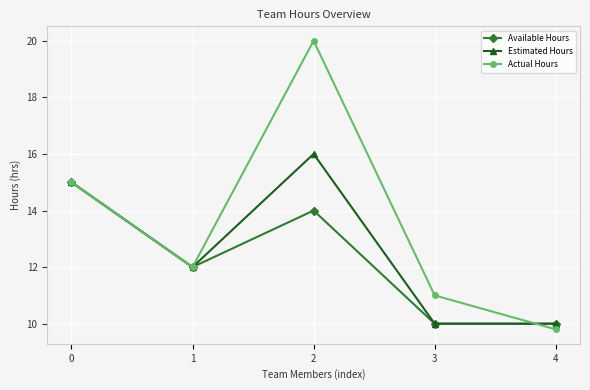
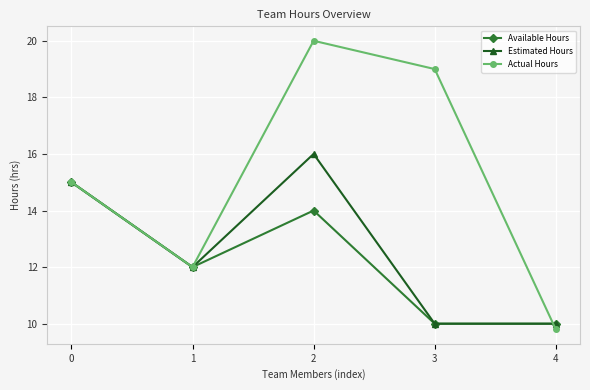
  {
    "Actual Hours": {
      "2": 20,
-     "3": 11,
+     "3": 19,
      "4": 9.8
    }
  }
